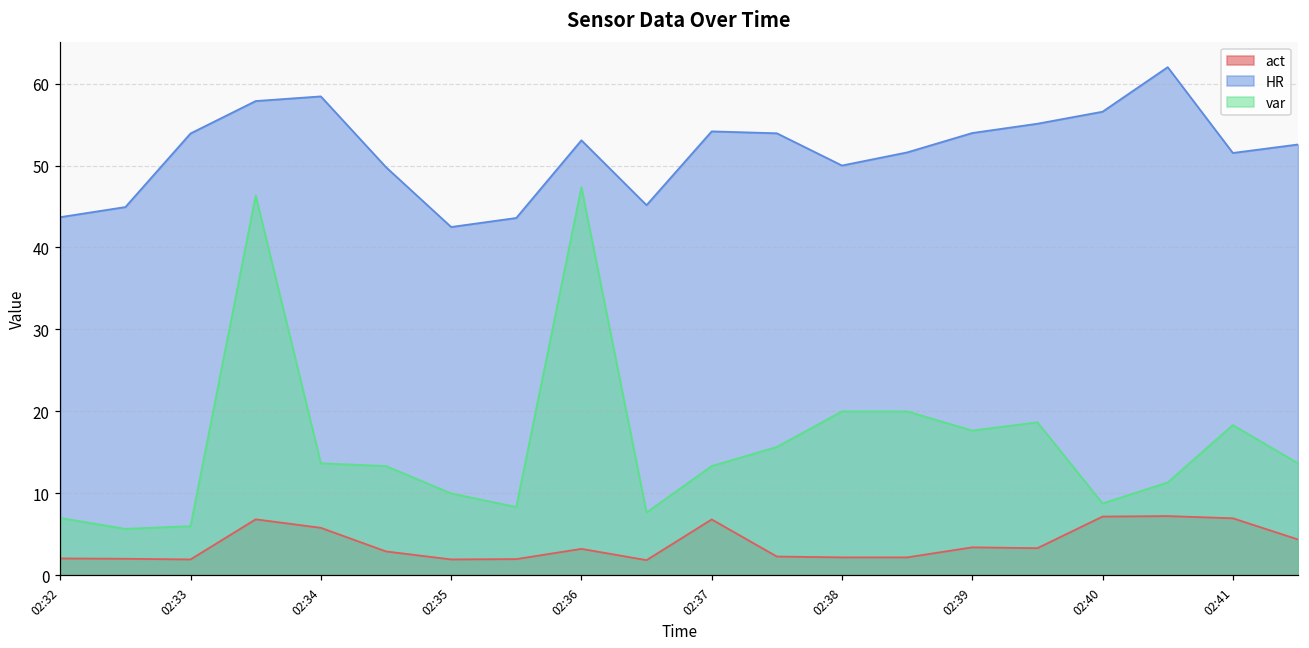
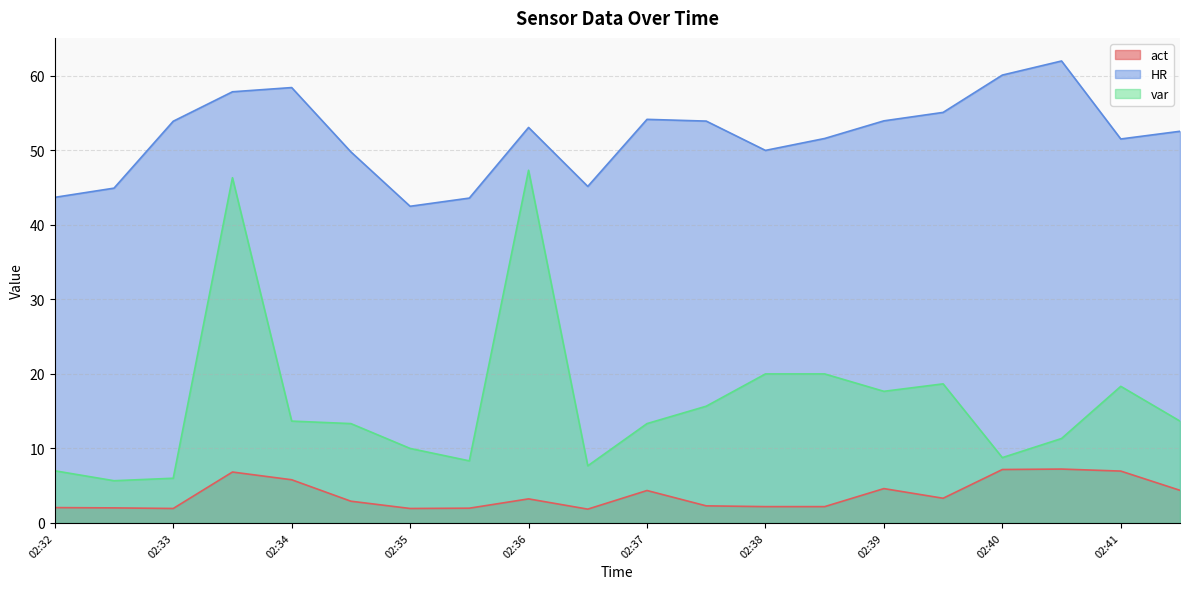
  {
    "act": {
      "02:32": 2,
      "02:33": 2,
      "02:34": 6,
      "02:35": 2,
      "02:36": 3,
-     "02:37": 7,
+     "02:37": 4,
      "02:38": 2,
-     "02:39": 3,
+     "02:39": 5,
      "02:40": 7,
      "02:41": 7
    },
    "HR": {
      "02:32": 44,
      "02:33": 54,
      "02:34": 58,
      "02:35": 43,
      "02:36": 53,
      "02:37": 54,
      "02:38": 50,
      "02:39": 54,
-     "02:40": 57,
+     "02:40": 60,
      "02:41": 52
    },
    "var": {
      "02:32": 7,
      "02:33": 6,
      "02:34": 14,
      "02:35": 10,
      "02:36": 47,
      "02:37": 13,
      "02:38": 20,
      "02:39": 18,
      "02:40": 9,
      "02:41": 18
    }
  }
